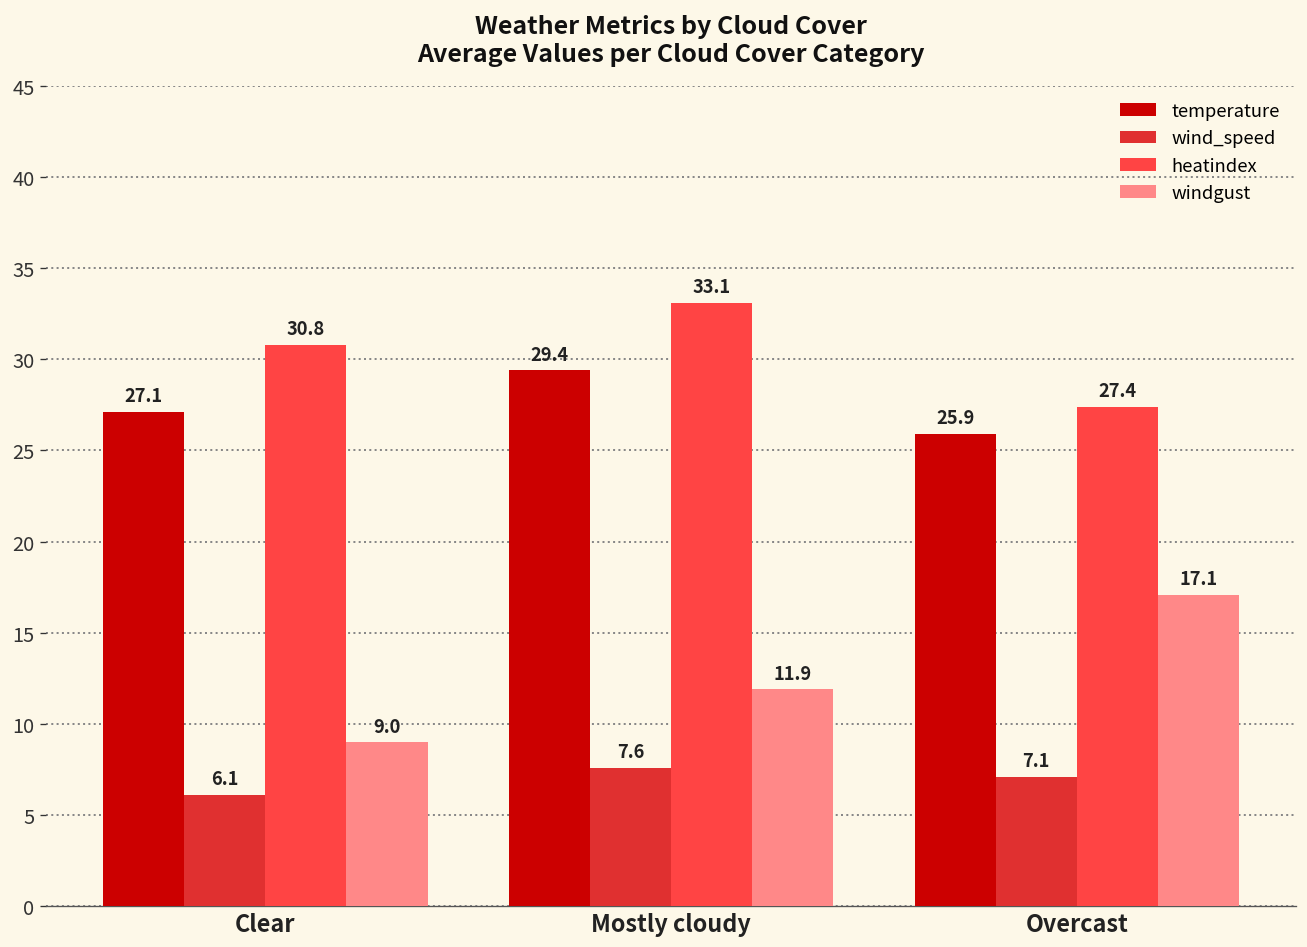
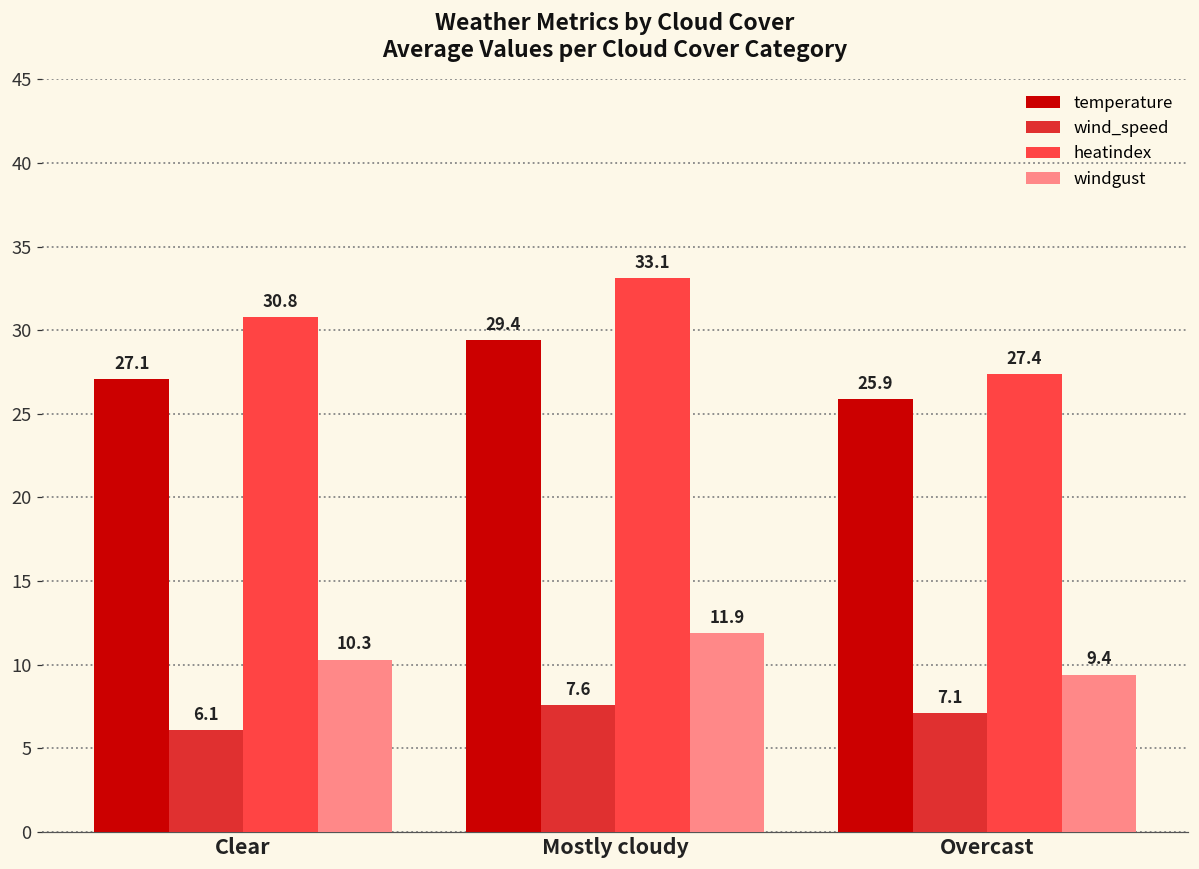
  {
    "temperature": {
      "Clear": 27.1,
      "Mostly cloudy": 29.4,
      "Overcast": 25.9
    },
    "windgust": {
-     "Clear": 9.0,
+     "Clear": 10.3,
      "Mostly cloudy": 11.9,
-     "Overcast": 17.1
+     "Overcast": 9.4
    }
  }
